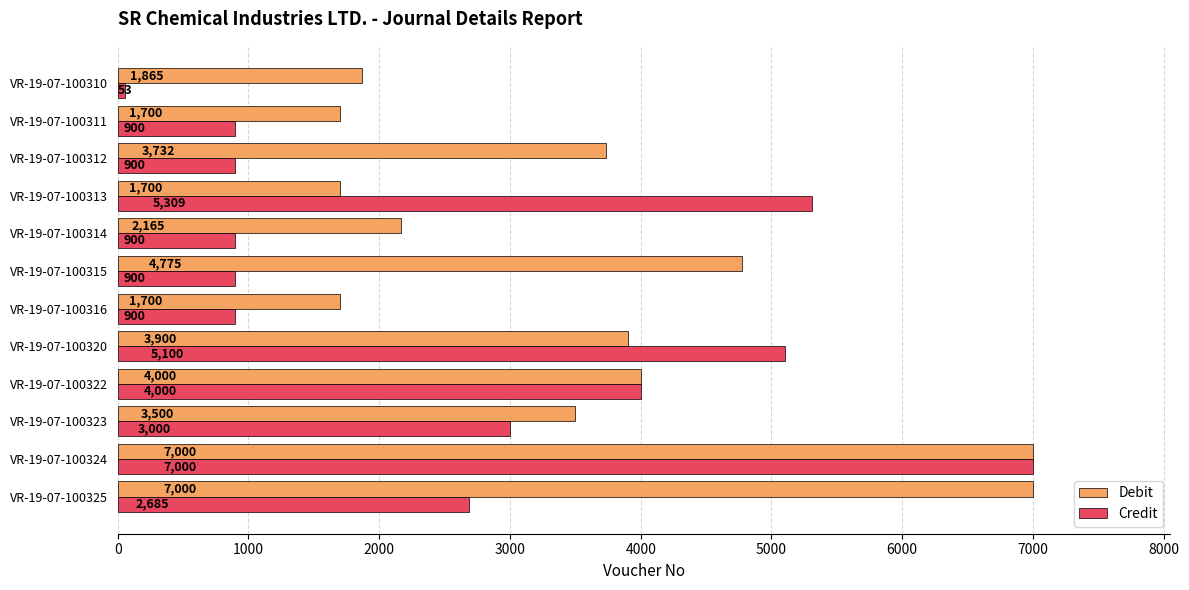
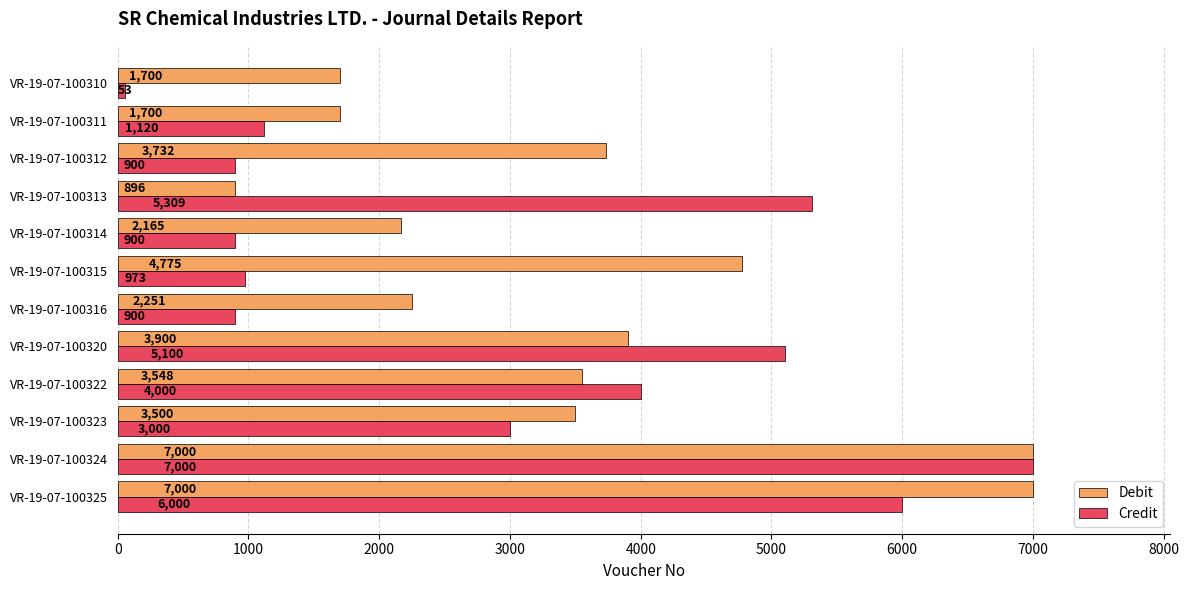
  {
    "Debit": {
-     "VR-19-07-100310": "1,865",
+     "VR-19-07-100310": "1,700",
      "VR-19-07-100311": "1,700",
      "VR-19-07-100312": "3,732",
-     "VR-19-07-100313": "1,700",
+     "VR-19-07-100313": "896",
      "VR-19-07-100314": "2,165",
      "VR-19-07-100315": "4,775",
-     "VR-19-07-100316": "1,700",
+     "VR-19-07-100316": "2,251",
      "VR-19-07-100320": "3,900",
-     "VR-19-07-100322": "4,000",
+     "VR-19-07-100322": "3,548",
      "VR-19-07-100323": "3,500",
      "VR-19-07-100324": "7,000",
      "VR-19-07-100325": "7,000"
    },
    "Credit": {
      "VR-19-07-100310": "53",
-     "VR-19-07-100311": "900",
+     "VR-19-07-100311": "1,120",
      "VR-19-07-100312": "900",
      "VR-19-07-100313": "5,309",
      "VR-19-07-100314": "900",
-     "VR-19-07-100315": "900",
+     "VR-19-07-100315": "973",
      "VR-19-07-100316": "900",
      "VR-19-07-100320": "5,100",
      "VR-19-07-100322": "4,000",
      "VR-19-07-100323": "3,000",
      "VR-19-07-100324": "7,000",
-     "VR-19-07-100325": "2,685"
+     "VR-19-07-100325": "6,000"
    }
  }
